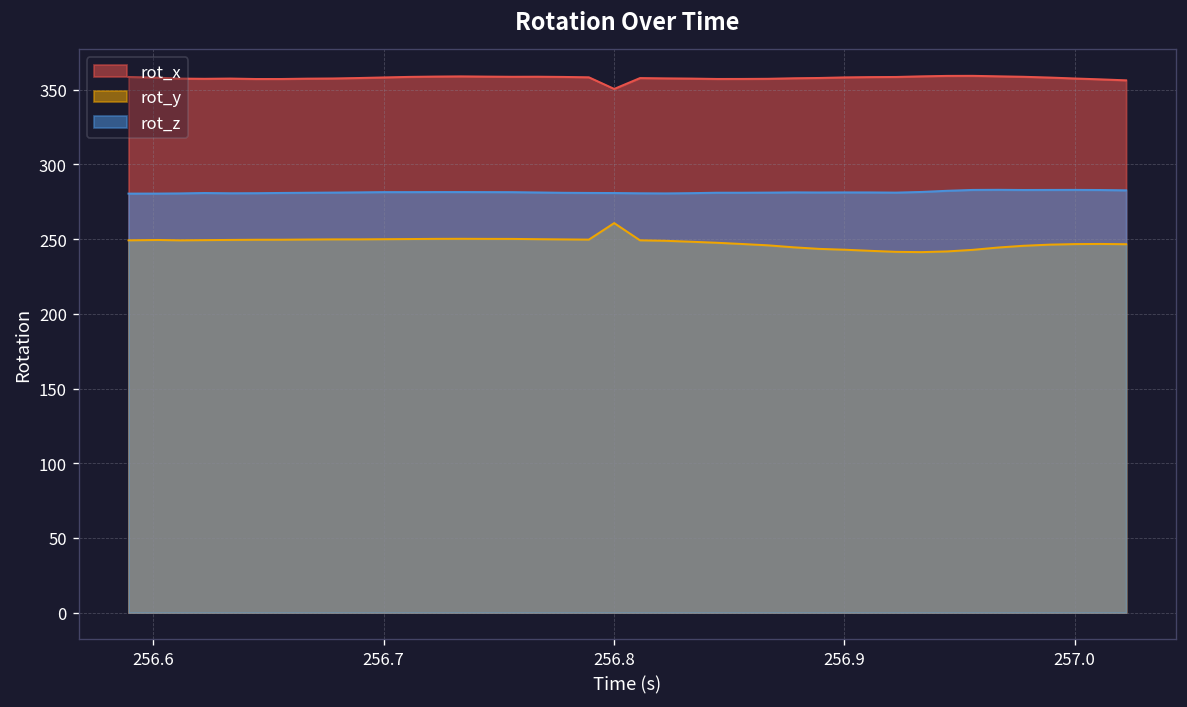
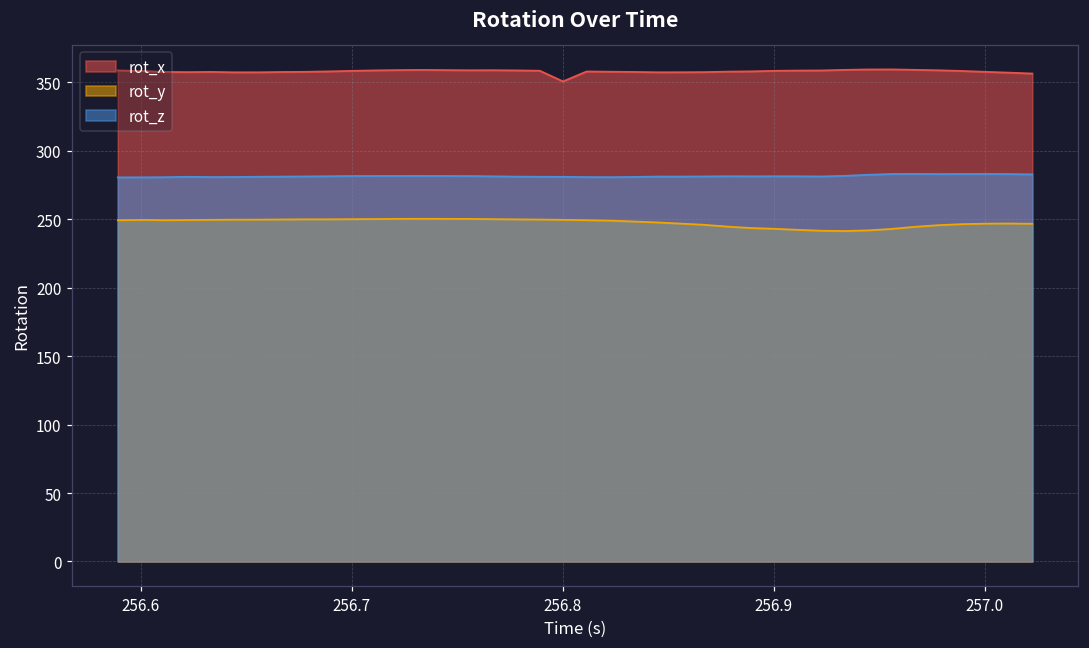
  {
    "rot_x": {
      "256.8": 351
    },
    "rot_y": {
-     "256.8": 261
+     "256.8": 249
    },
    "rot_z": {
      "256.8": 281
    }
  }
